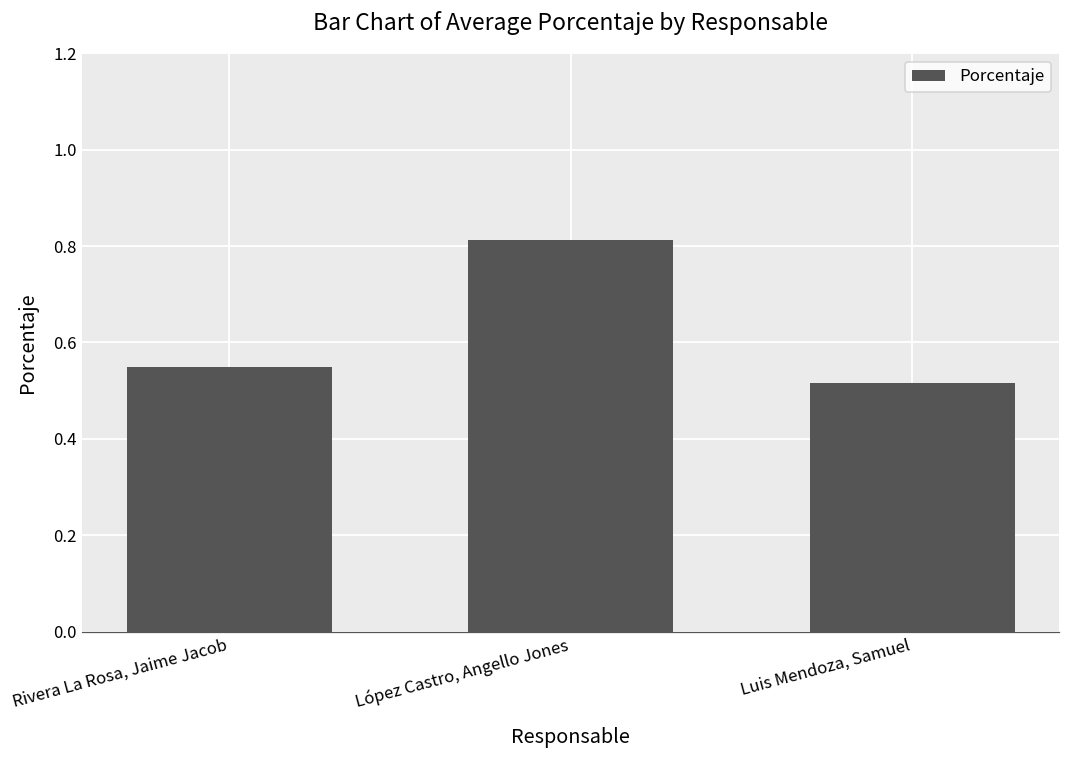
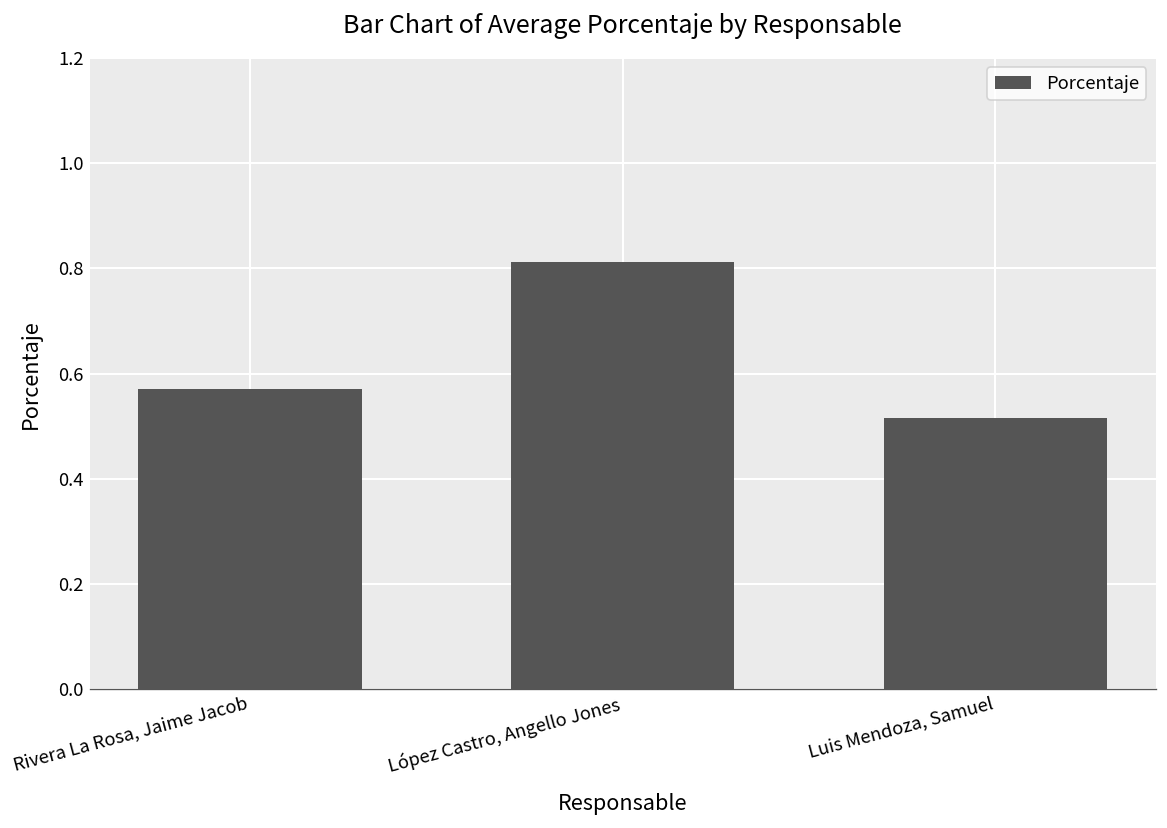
  {
-   "Rivera La Rosa, Jaime Jacob": 0.55,
+   "Rivera La Rosa, Jaime Jacob": 0.57,
    "López Castro, Angello Jones": 0.81,
    "Luis Mendoza, Samuel": 0.52
  }
